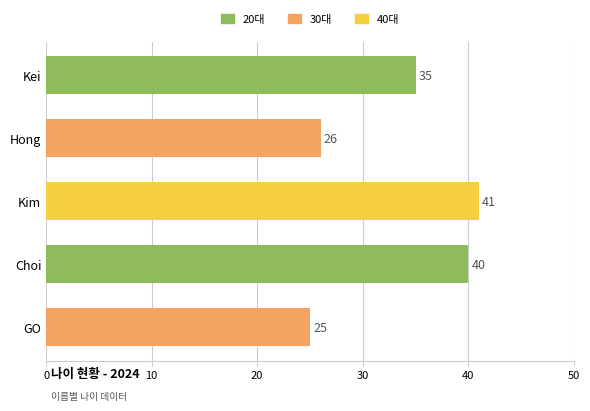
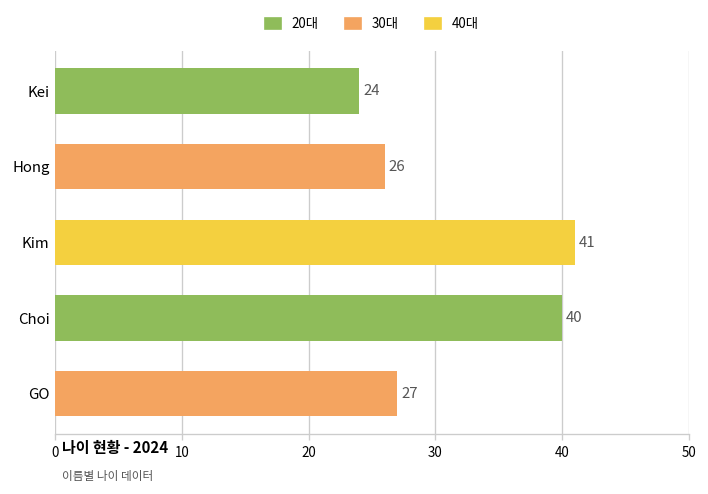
  {
-   "Kei": 35,
+   "Kei": 24,
    "Hong": 26,
    "Kim": 41,
    "Choi": 40,
-   "GO": 25
+   "GO": 27
  }
